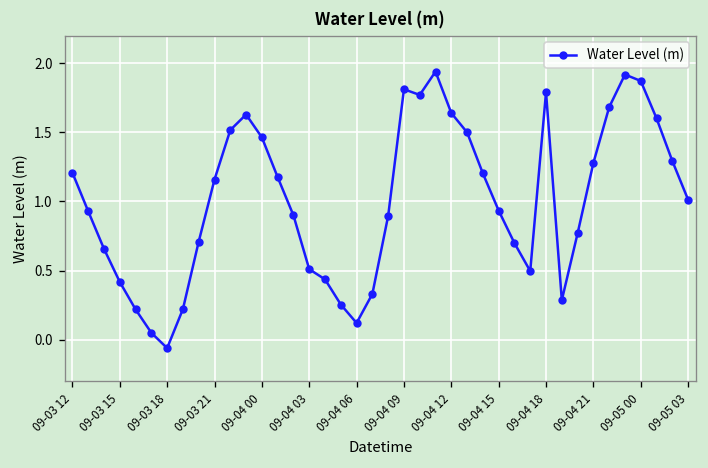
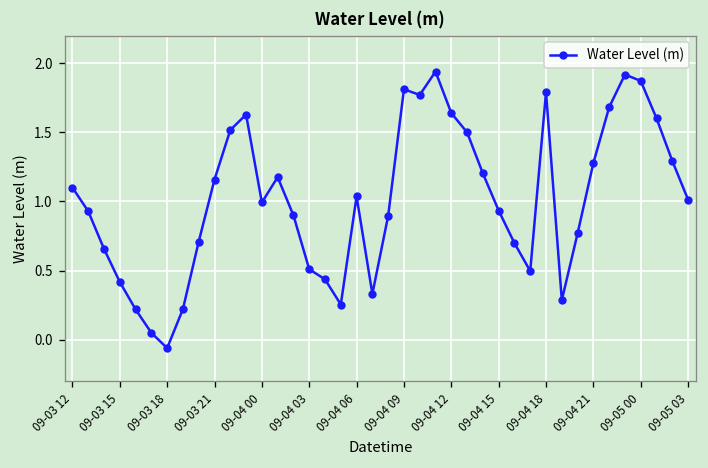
  {
-   "09-03 12": 1.21,
+   "09-03 12": 1.10,
    "09-03 15": 0.42,
    "09-03 18": -0.06,
    "09-03 21": 1.16,
-   "09-04 00": 1.46,
+   "09-04 00": 0.99,
    "09-04 03": 0.51,
-   "09-04 06": 0.12,
+   "09-04 06": 1.04,
    "09-04 09": 1.81,
    "09-04 12": 1.64,
    "09-04 15": 0.93,
    "09-04 18": 1.79,
    "09-04 21": 1.28,
    "09-05 00": 1.87,
    "09-05 03": 1.01
  }
